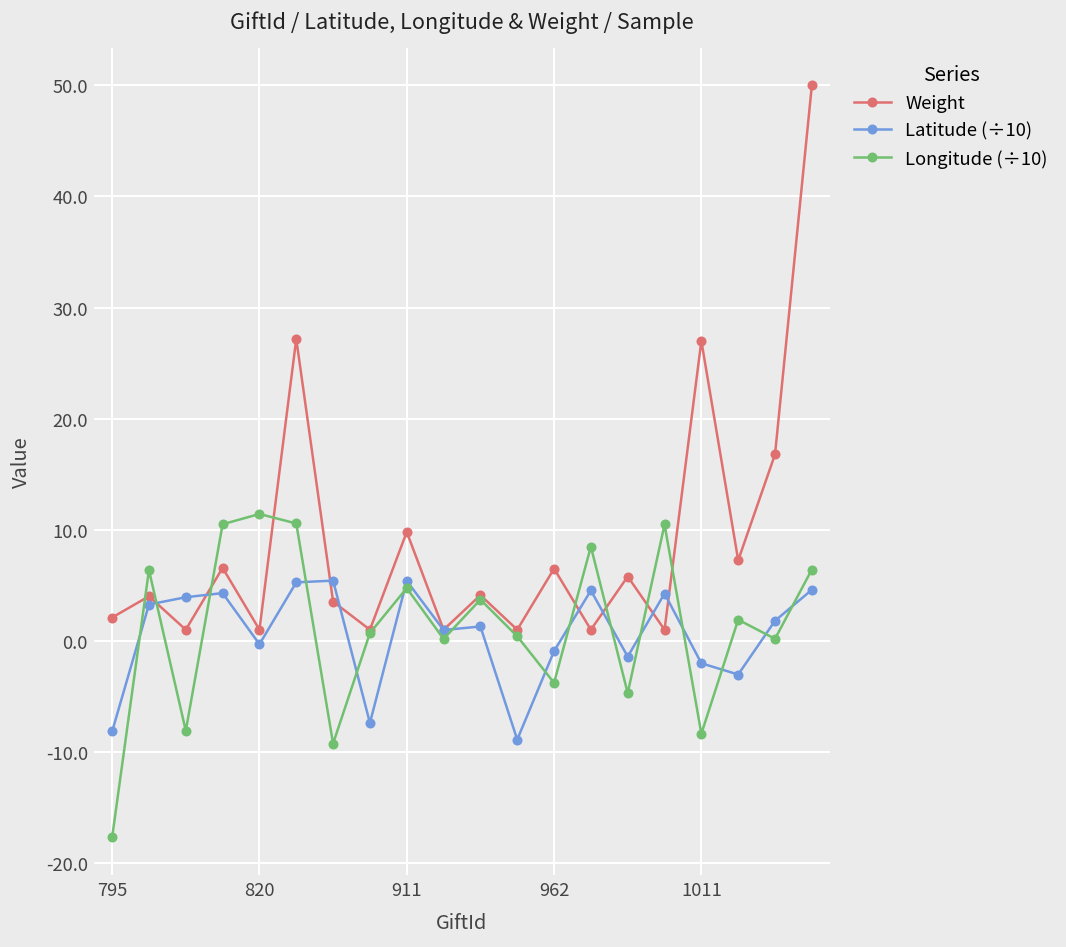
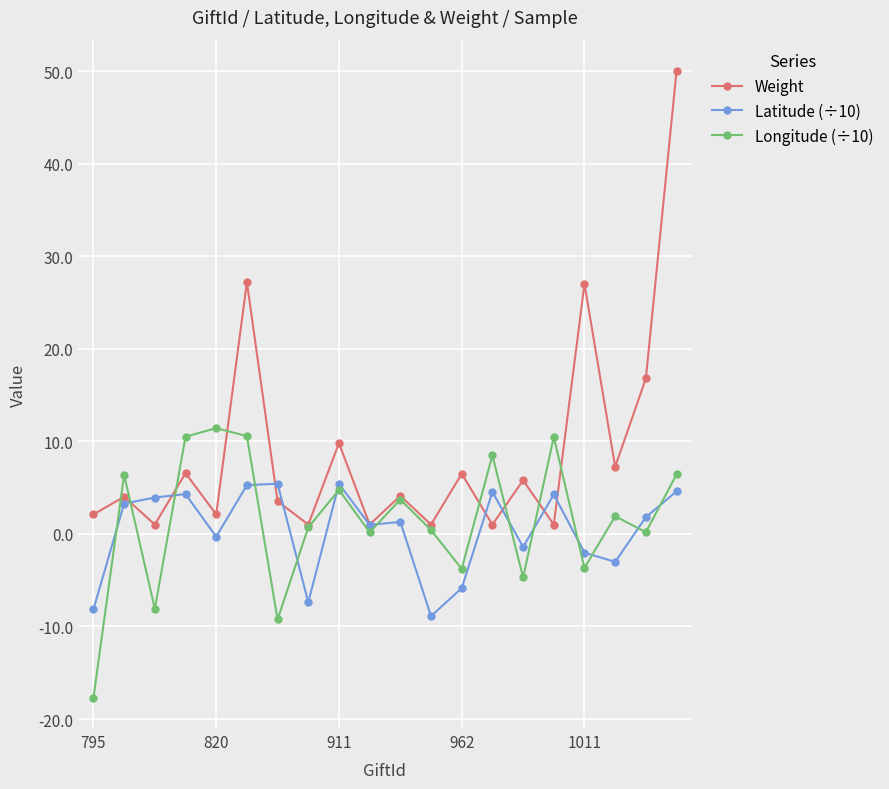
  {
    "Weight": {
      "795": 2,
-     "820": 1,
+     "820": 2,
      "911": 10,
      "962": 7,
      "1011": 27
    },
    "Latitude (÷10)": {
      "795": -8,
      "820": 0,
      "911": 5,
-     "962": -1,
+     "962": -6,
      "1011": -2
    },
    "Longitude (÷10)": {
      "795": -18,
      "820": 11,
      "911": 5,
      "962": -4,
-     "1011": -8
+     "1011": -4
    }
  }
